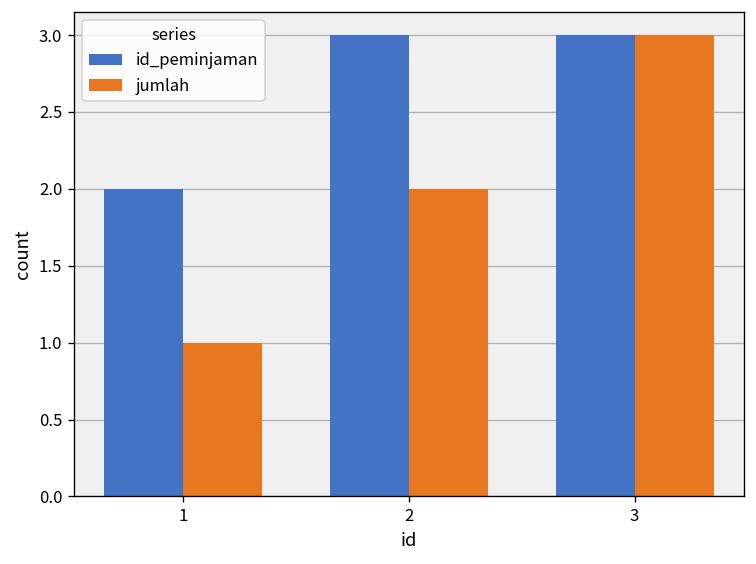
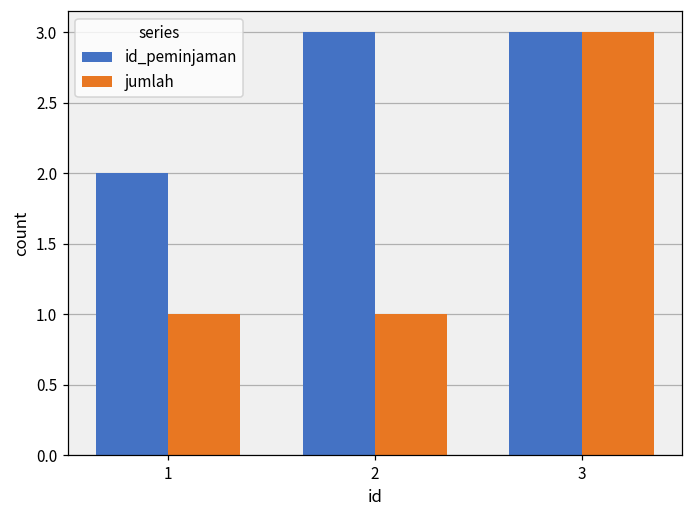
  {
    "id_peminjaman": {
      "1": 2,
      "2": 3,
      "3": 3
    },
    "jumlah": {
      "1": 1,
-     "2": 2,
+     "2": 1,
      "3": 3
    }
  }
